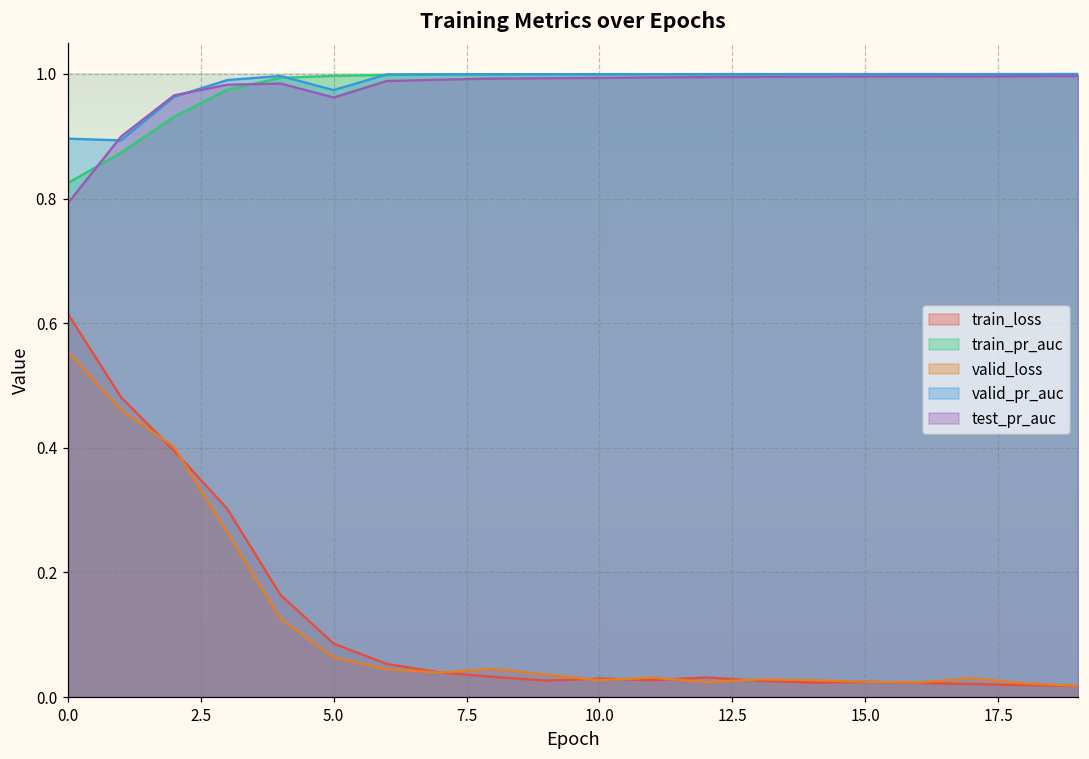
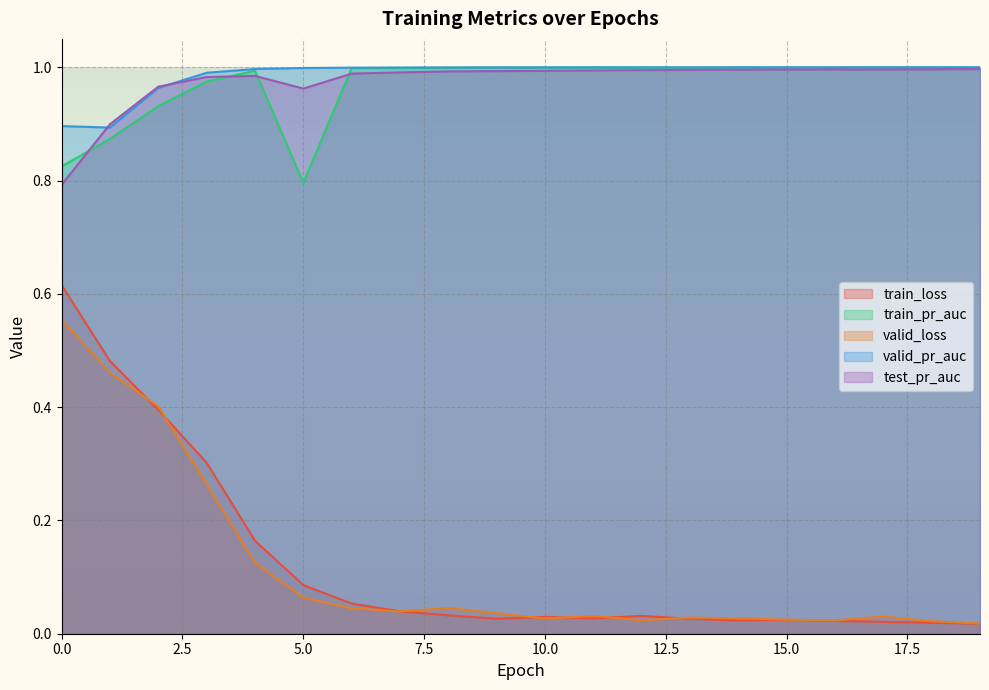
  {
    "train_pr_auc": {
      "0.0": 0.82,
-     "5.0": 1.00
+     "5.0": 0.80
    },
    "valid_pr_auc": {
      "0.0": 0.90,
-     "5.0": 0.97
+     "5.0": 1.00
    },
    "test_pr_auc": {
      "0.0": 0.79,
      "5.0": 0.96,
      "10.0": 0.99
    }
  }
